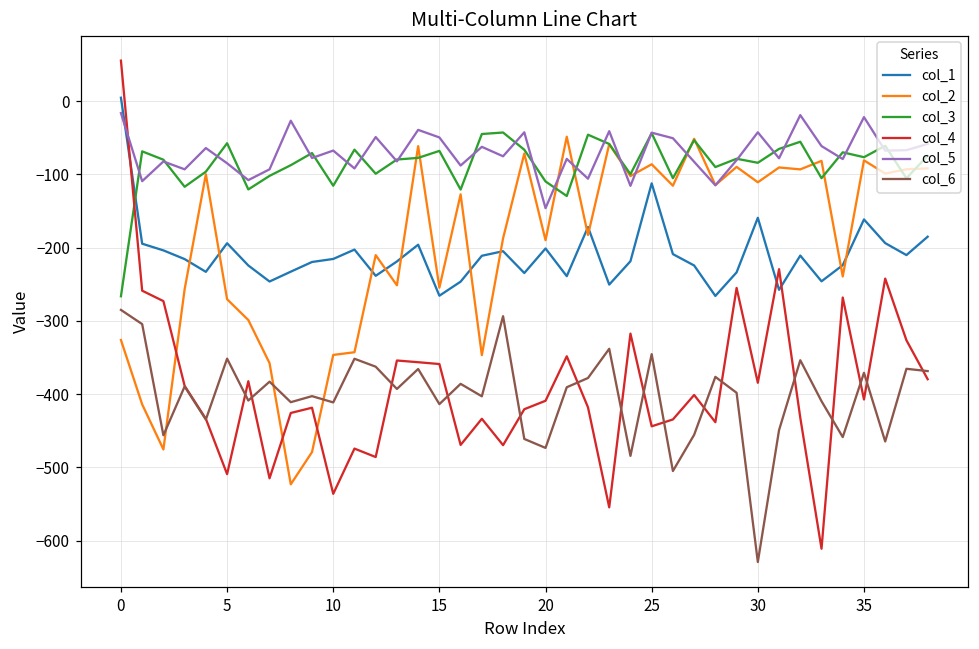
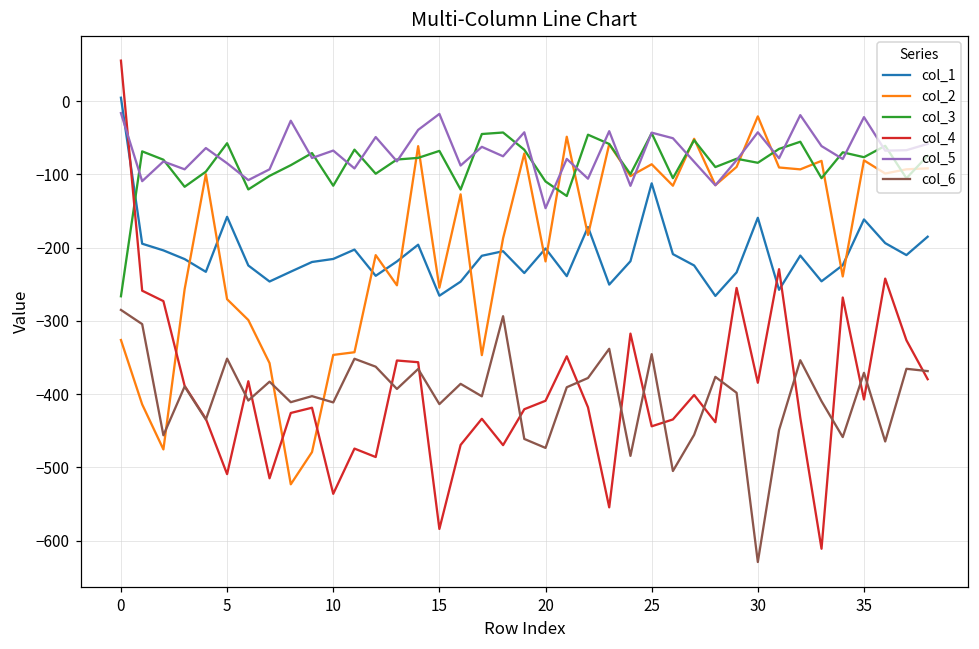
  {
    "col_1": {
      "0": 0,
-     "5": -190,
+     "5": -160,
      "10": -220,
      "15": -270,
      "20": -200,
      "25": -110,
      "30": -160,
      "35": -160
    },
    "col_2": {
      "0": -330,
      "5": -270,
      "10": -350,
      "15": -250,
-     "20": -190,
+     "20": -220,
      "25": -90,
-     "30": -110,
+     "30": -20,
      "35": -80
    },
    "col_3": {
      "0": -270,
      "5": -60,
      "10": -120,
      "15": -70,
      "20": -110,
      "30": -80,
      "35": -80
    },
    "col_4": {
      "0": 60,
      "5": -510,
      "10": -540,
-     "15": -360,
+     "15": -580,
      "20": -410,
      "25": -440,
      "30": -380,
      "35": -410
    },
    "col_5": {
      "0": -20,
      "5": -80,
      "10": -70,
-     "15": -50,
+     "15": -20,
      "20": -150,
      "30": -40,
      "35": -20
    },
    "col_6": {
      "0": -280,
      "5": -350,
      "10": -410,
      "15": -410,
      "20": -470,
      "25": -350,
      "30": -630,
      "35": -370
    }
  }
